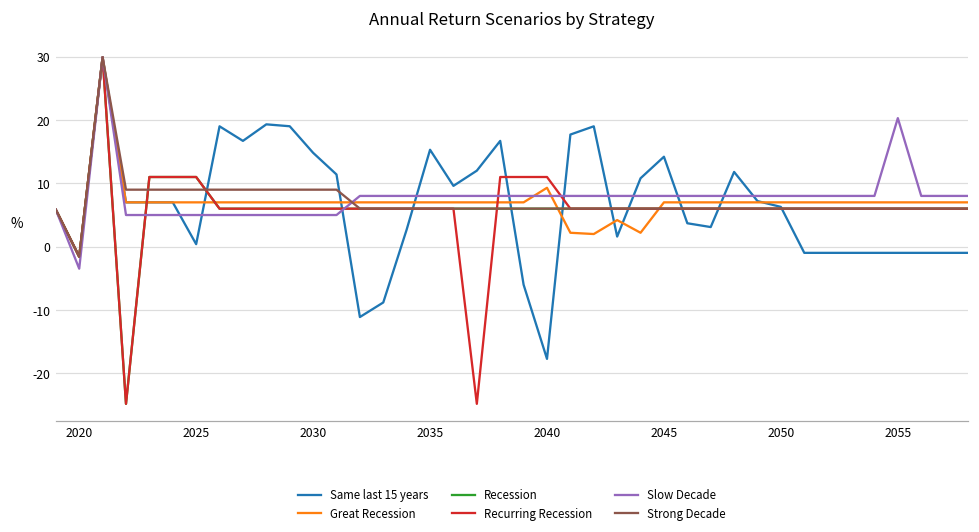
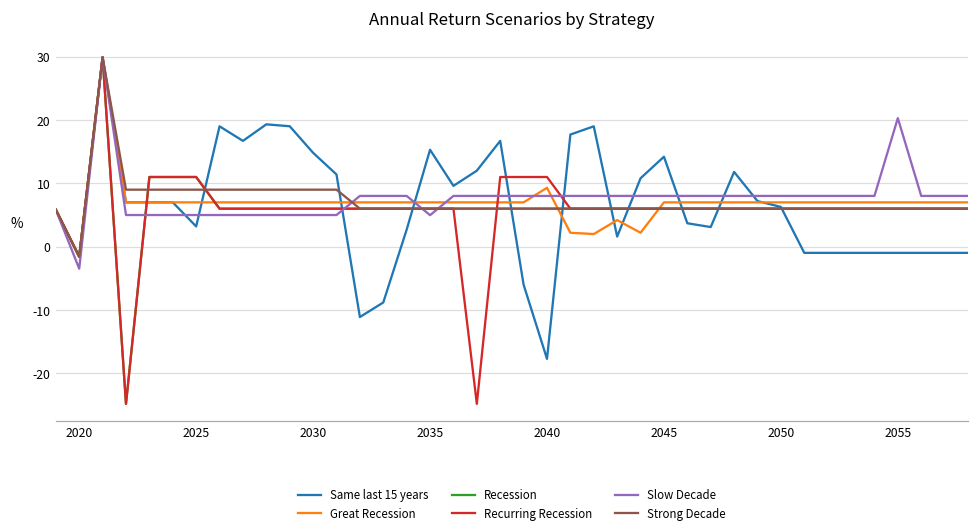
  {
    "Same last 15 years": {
-     "2025": 0,
+     "2025": 3,
      "2030": 15,
      "2035": 15,
      "2040": -18,
      "2045": 14,
      "2055": -1
    },
    "Great Recession": {
      "2025": 7,
      "2030": 7,
      "2035": 7,
      "2040": 9,
      "2045": 7,
      "2050": 7,
      "2055": 7
    },
    "Recurring Recession": {
      "2040": 11
    },
    "Slow Decade": {
      "2020": -3,
      "2025": 5,
      "2030": 5,
-     "2035": 8,
+     "2035": 5,
      "2040": 8,
      "2045": 8,
      "2050": 8,
      "2055": 20
    },
    "Strong Decade": {
      "2025": 9,
      "2030": 9
    }
  }
